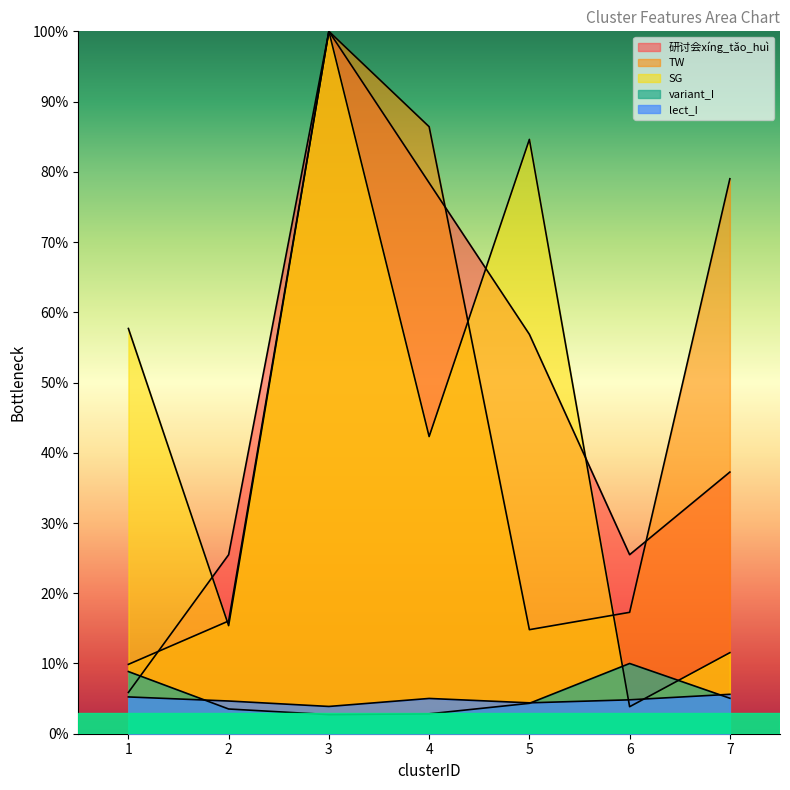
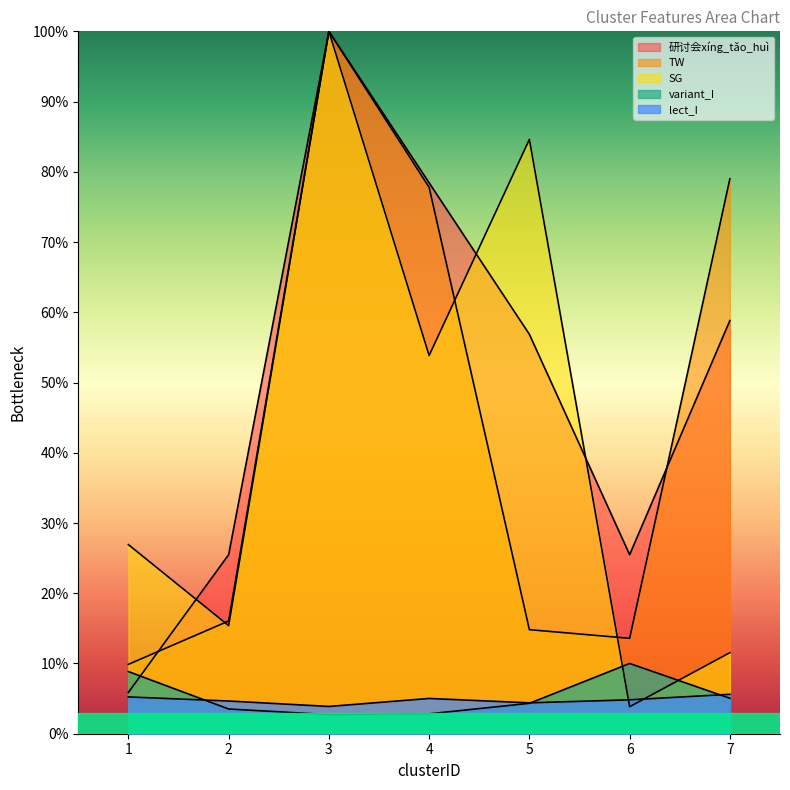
  {
    "研讨会xíng_tǎo_huì": {
      "1": "6%",
      "2": "25%",
      "4": "78%",
      "5": "57%",
      "6": "25%",
-     "7": "37%"
+     "7": "59%"
    },
    "TW": {
      "1": "10%",
      "2": "16%",
-     "4": "86%",
+     "4": "78%",
      "5": "15%",
-     "6": "17%",
+     "6": "14%",
      "7": "79%"
    },
    "SG": {
-     "1": "58%",
+     "1": "27%",
      "2": "15%",
-     "4": "42%",
+     "4": "54%",
      "5": "85%",
      "6": "4%",
      "7": "12%"
    },
    "variant_I": {
      "1": "9%",
      "2": "4%",
      "6": "10%",
      "7": "5%"
    },
    "lect_I": {
      "1": "5%",
      "2": "5%",
      "3": "4%",
      "4": "5%",
      "6": "5%",
      "7": "6%"
    }
  }
